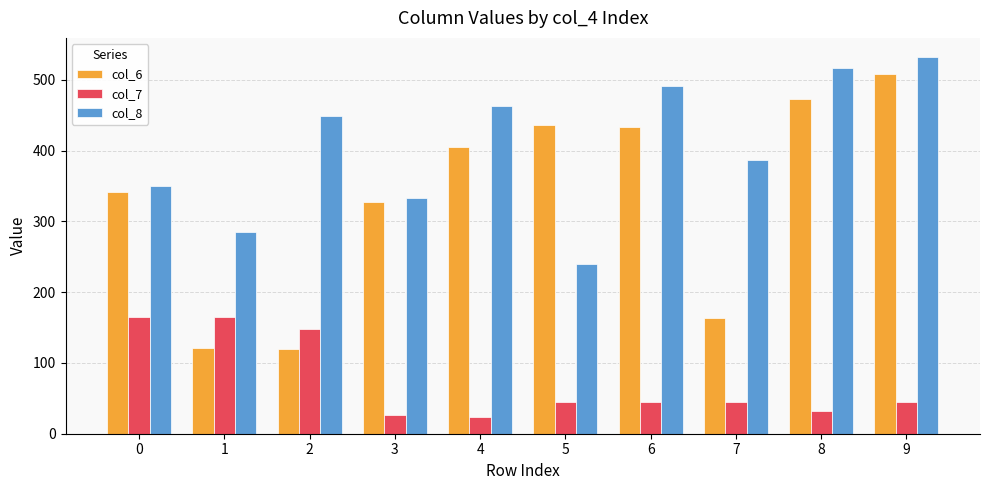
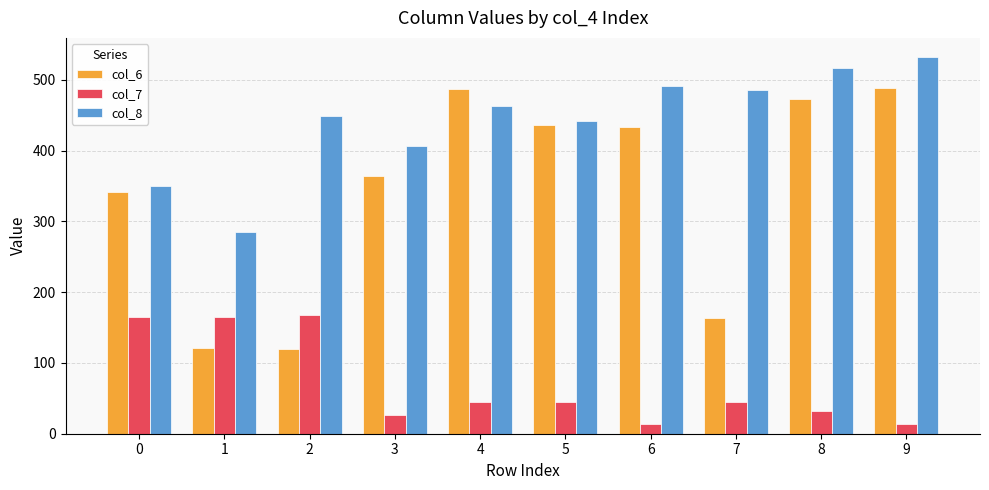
  {
    "col_6": {
      "0": 340,
      "1": 120,
      "2": 120,
-     "3": 330,
-     "4": 410,
+     "3": 360,
+     "4": 490,
      "5": 440,
      "6": 430,
      "7": 160,
      "8": 470,
-     "9": 510
+     "9": 490
    },
    "col_7": {
      "0": 170,
      "1": 160,
-     "2": 150,
+     "2": 170,
      "3": 30,
-     "4": 20,
+     "4": 50,
      "5": 50,
-     "6": 40,
+     "6": 10,
      "7": 40,
      "8": 30,
-     "9": 40
+     "9": 10
    },
    "col_8": {
      "0": 350,
      "1": 290,
      "2": 450,
-     "3": 330,
+     "3": 410,
      "4": 460,
-     "5": 240,
+     "5": 440,
      "6": 490,
-     "7": 390,
+     "7": 490,
      "8": 520,
      "9": 530
    }
  }
